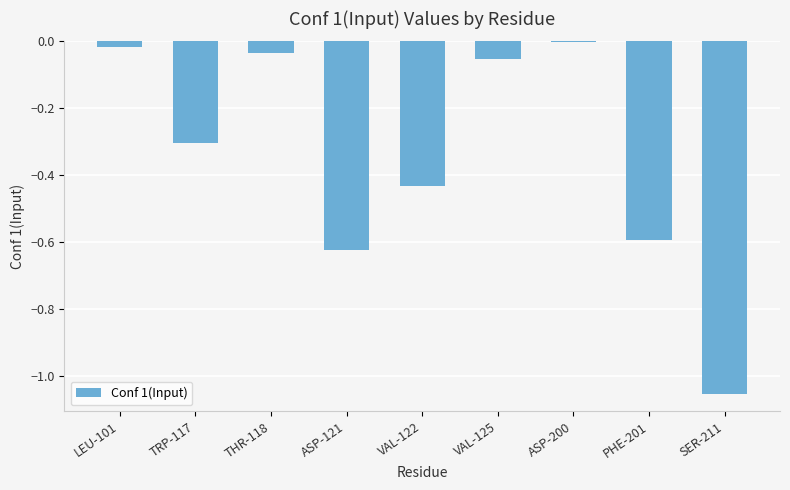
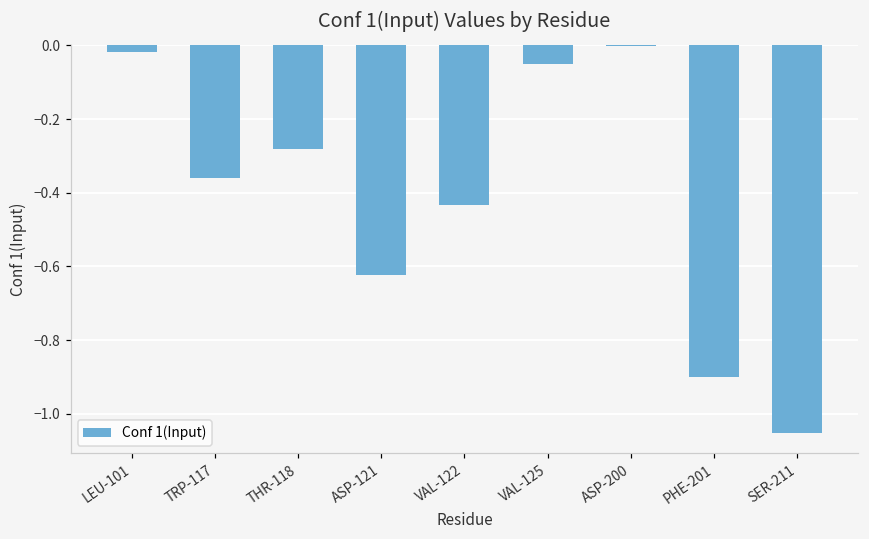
  {
    "LEU-101": -0.02,
-   "TRP-117": -0.30,
-   "THR-118": -0.04,
+   "TRP-117": -0.36,
+   "THR-118": -0.28,
    "ASP-121": -0.62,
    "VAL-122": -0.43,
    "VAL-125": -0.05,
-   "PHE-201": -0.59,
+   "PHE-201": -0.90,
    "SER-211": -1.05
  }
